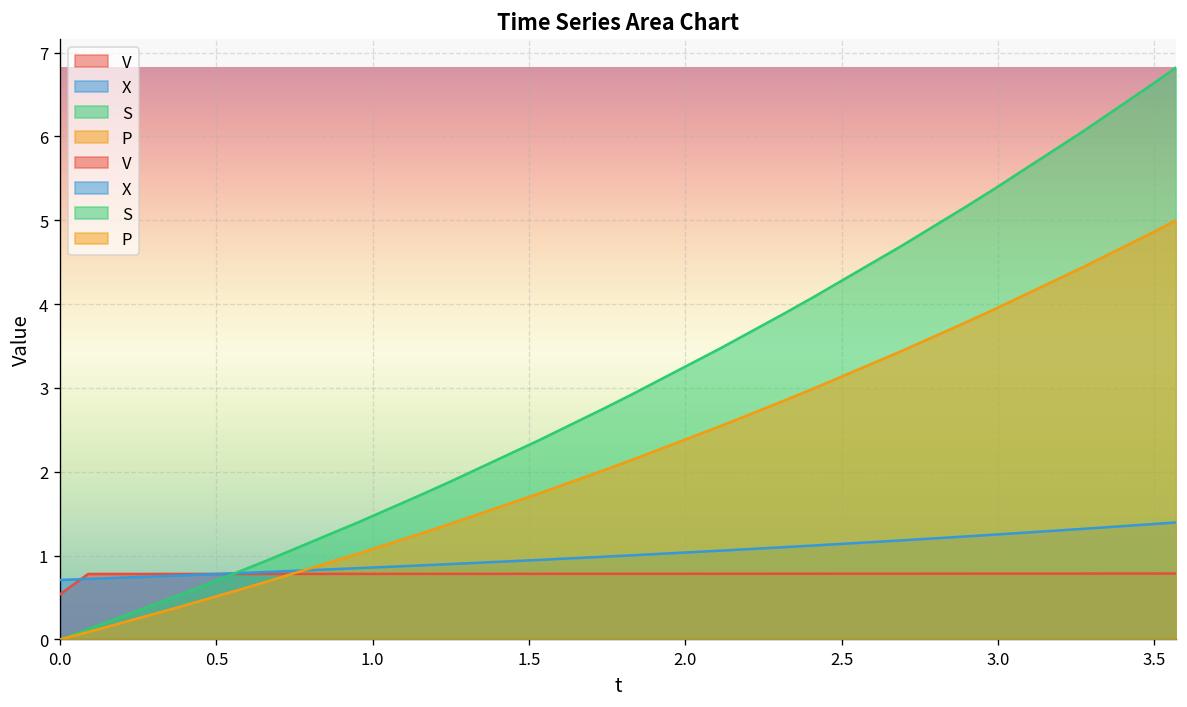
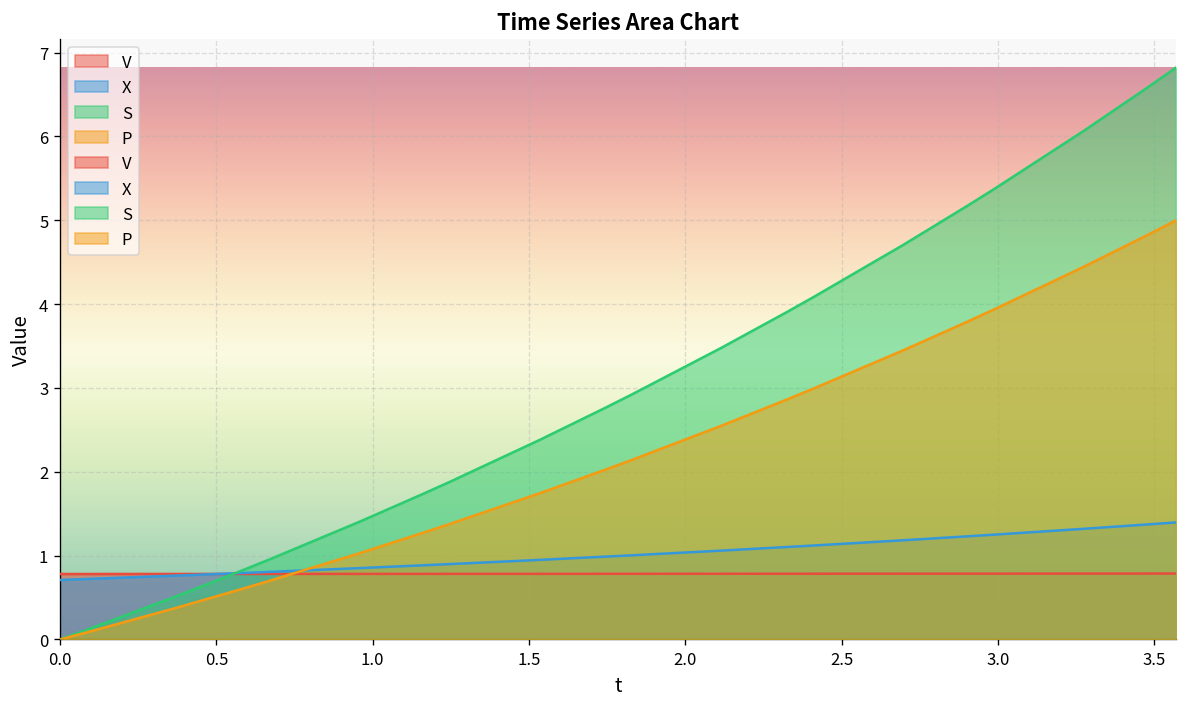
  {
    "V": {
-     "0.0": 0.5
+     "0.0": 0.8
    },
    "X": {
      "0.0": 0.7
    }
  }
